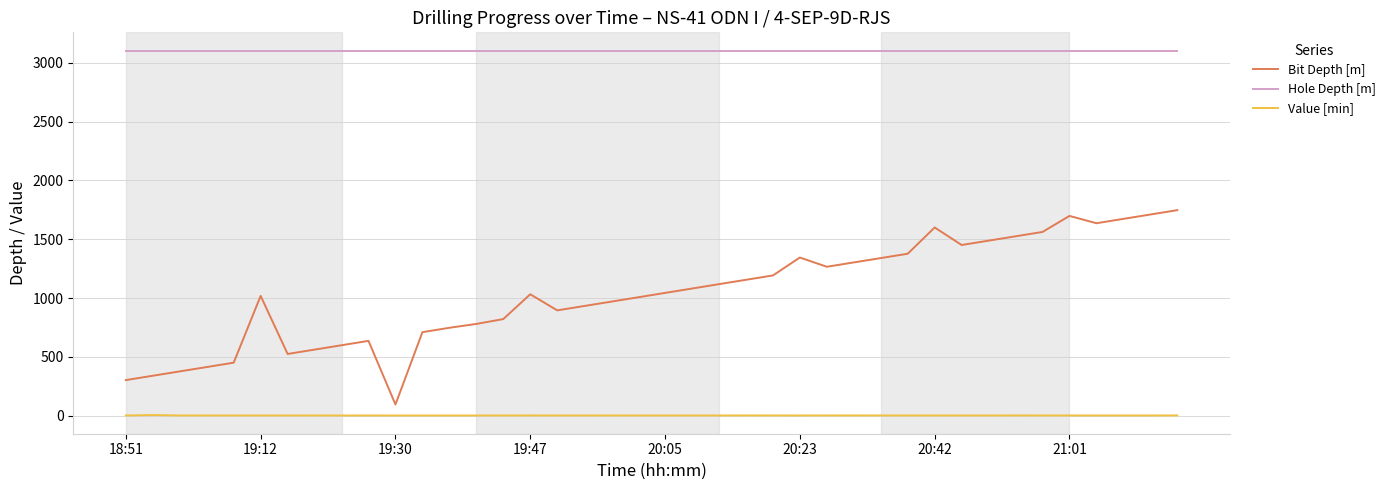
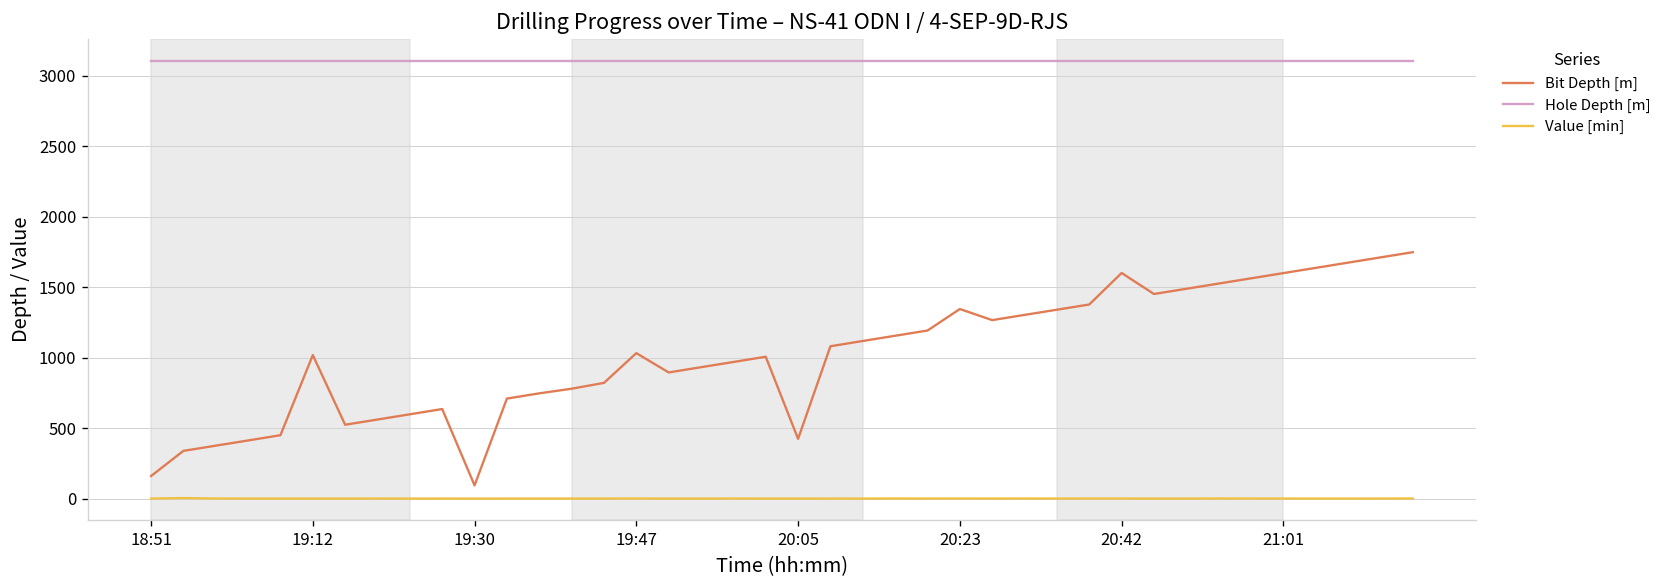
  {
    "Bit Depth [m]": {
-     "18:51": 300,
+     "18:51": 160,
      "19:12": 1020,
      "19:30": 90,
      "19:47": 1030,
-     "20:05": 1040,
+     "20:05": 420,
      "20:23": 1340,
      "20:42": 1600,
-     "21:01": 1700
+     "21:01": 1600
    },
    "Hole Depth [m]": {
      "18:51": 3100,
      "19:12": 3100,
      "19:30": 3100,
      "19:47": 3100,
      "20:05": 3100,
      "20:23": 3100,
      "20:42": 3100,
      "21:01": 3100
    },
    "Value [min]": {
      "18:51": 0,
      "19:12": 0,
      "19:30": 0,
      "19:47": 0,
      "20:05": 0,
      "20:23": 0,
      "20:42": 0,
      "21:01": 0
    }
  }
